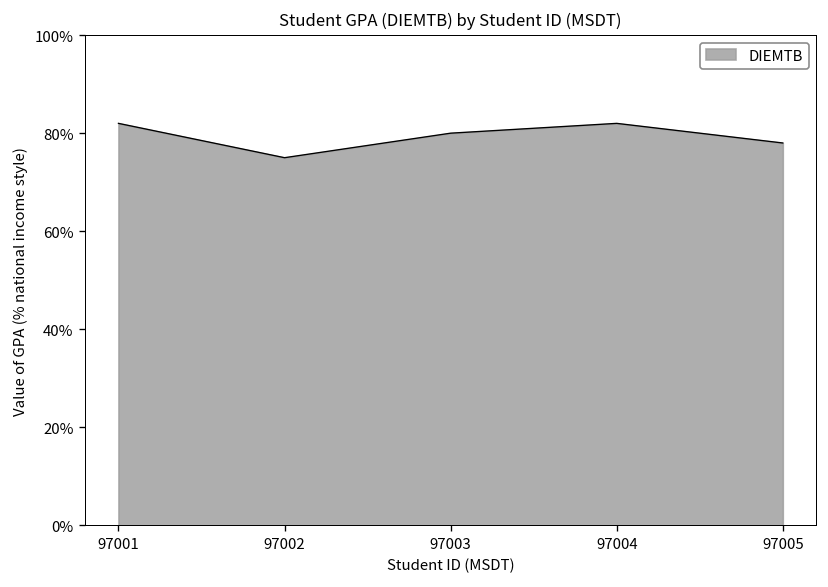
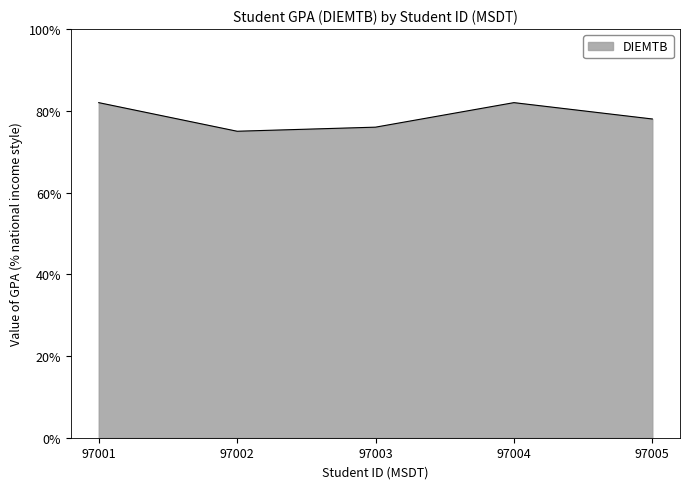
  {
    "97001": "82%",
    "97002": "75%",
-   "97003": "80%",
+   "97003": "76%",
    "97004": "82%",
    "97005": "78%"
  }
